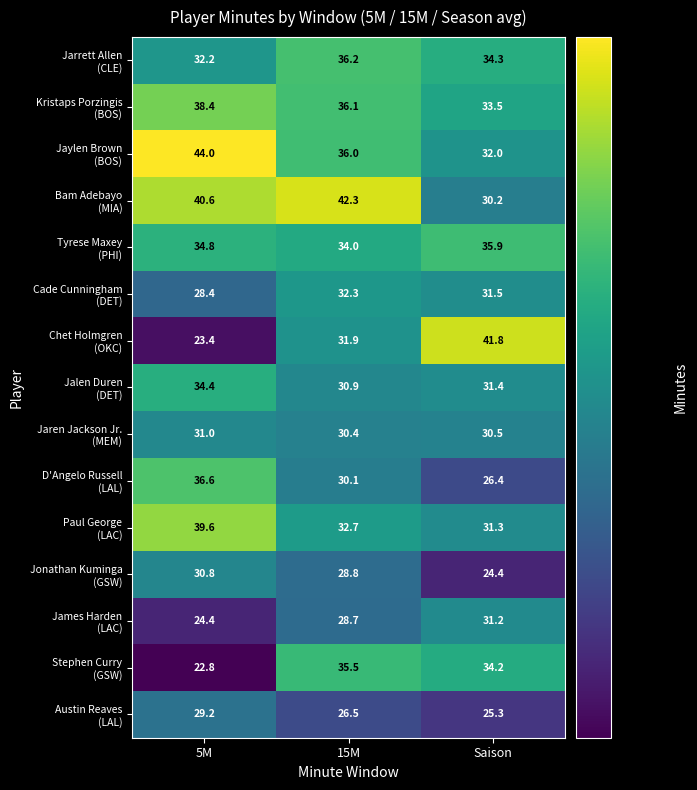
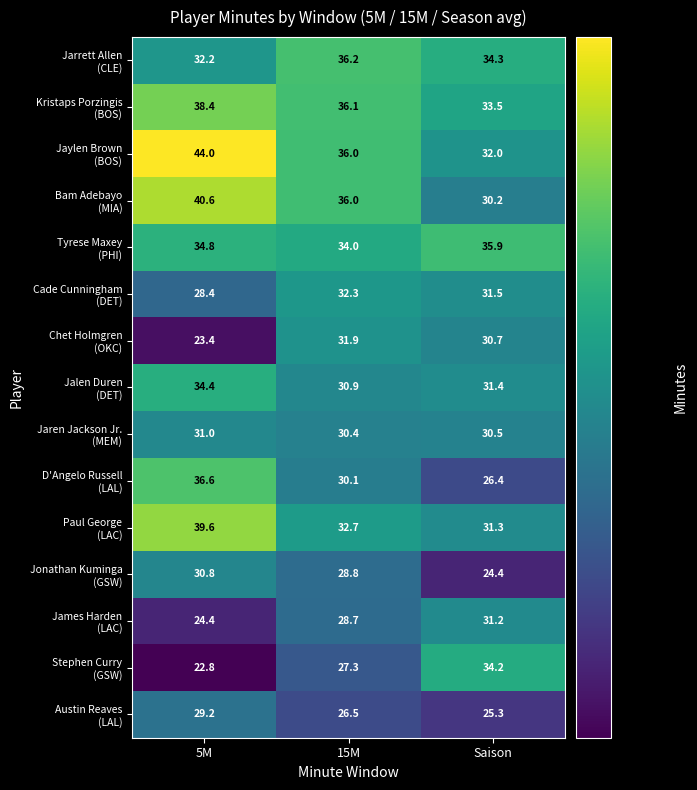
  {
    "Jarrett Allen (CLE)": {
      "5M": 32.2,
      "15M": 36.2,
      "Saison": 34.3
    },
    "Kristaps Porzingis (BOS)": {
      "5M": 38.4,
      "15M": 36.1,
      "Saison": 33.5
    },
    "Jaylen Brown (BOS)": {
      "5M": 44.0,
      "15M": 36.0,
      "Saison": 32.0
    },
    "Bam Adebayo (MIA)": {
      "5M": 40.6,
-     "15M": 42.3,
+     "15M": 36.0,
      "Saison": 30.2
    },
    "Tyrese Maxey (PHI)": {
      "5M": 34.8,
      "15M": 34.0,
      "Saison": 35.9
    },
    "Cade Cunningham (DET)": {
      "5M": 28.4,
      "15M": 32.3,
      "Saison": 31.5
    },
    "Chet Holmgren (OKC)": {
      "5M": 23.4,
      "15M": 31.9,
-     "Saison": 41.8
+     "Saison": 30.7
    },
    "Jalen Duren (DET)": {
      "5M": 34.4,
      "15M": 30.9,
      "Saison": 31.4
    },
    "Jaren Jackson Jr. (MEM)": {
      "5M": 31.0,
      "15M": 30.4,
      "Saison": 30.5
    },
    "D'Angelo Russell (LAL)": {
      "5M": 36.6,
      "15M": 30.1,
      "Saison": 26.4
    },
    "Paul George (LAC)": {
      "5M": 39.6,
      "15M": 32.7,
      "Saison": 31.3
    },
    "Jonathan Kuminga (GSW)": {
      "5M": 30.8,
      "15M": 28.8,
      "Saison": 24.4
    },
    "James Harden (LAC)": {
      "5M": 24.4,
      "15M": 28.7,
      "Saison": 31.2
    },
    "Stephen Curry (GSW)": {
      "5M": 22.8,
-     "15M": 35.5,
+     "15M": 27.3,
      "Saison": 34.2
    },
    "Austin Reaves (LAL)": {
      "5M": 29.2,
      "15M": 26.5,
      "Saison": 25.3
    }
  }
